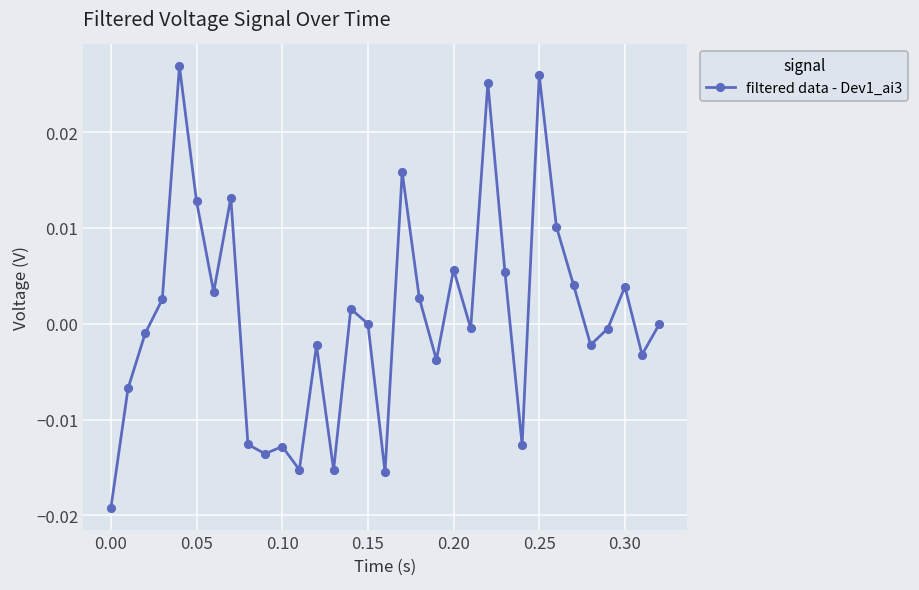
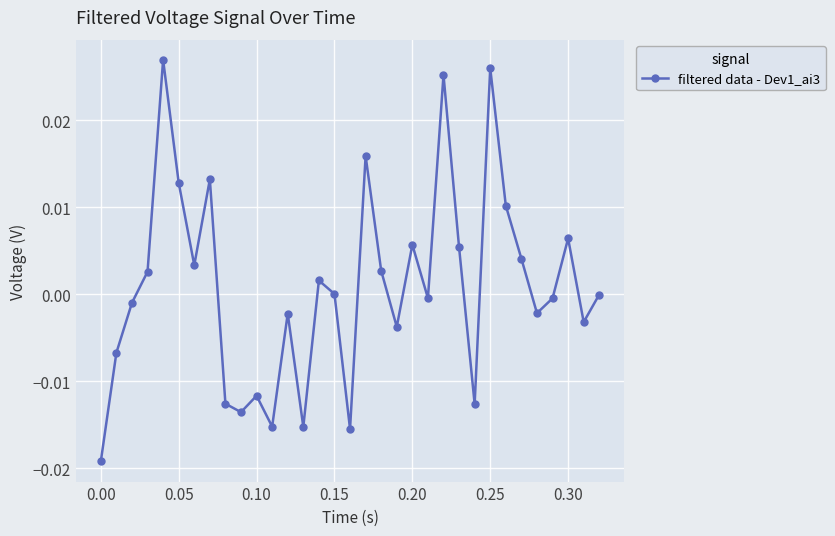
  {
    "0.00": -0.019,
    "0.05": 0.013,
-   "0.10": -0.013,
+   "0.10": -0.012,
    "0.15": 0.000,
    "0.20": 0.006,
    "0.25": 0.026,
-   "0.30": 0.004
+   "0.30": 0.006
  }
